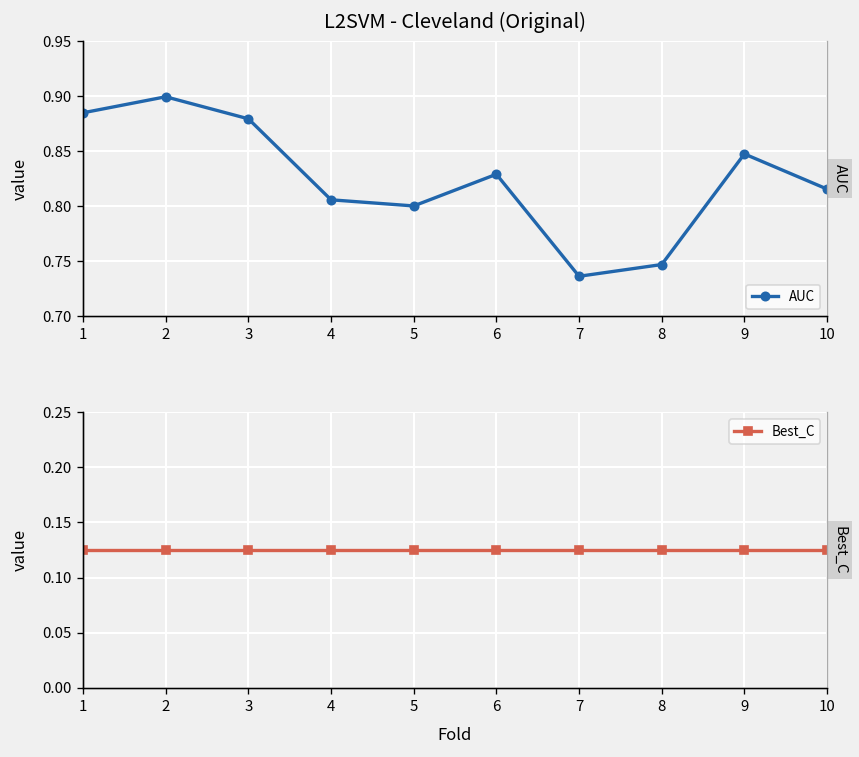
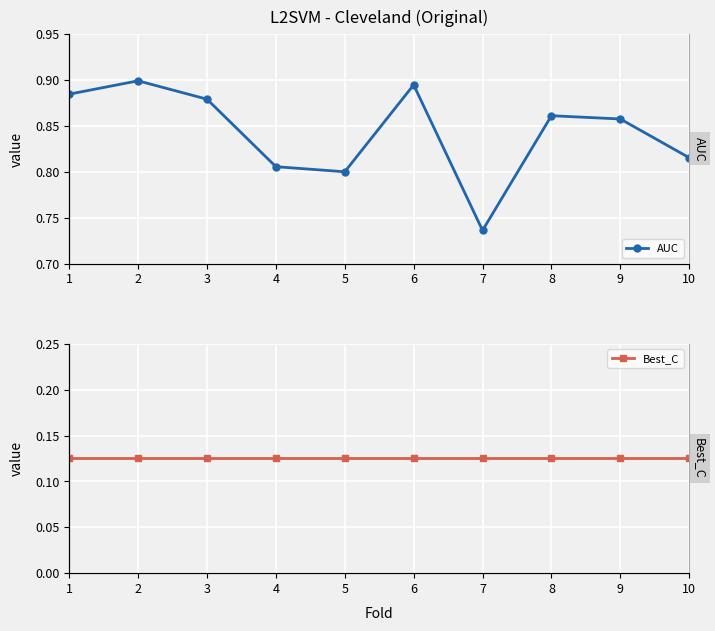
  {
    "L2SVM - Cleveland (Original)": {
      "1": 0.88,
      "2": 0.90,
      "3": 0.88,
      "4": 0.81,
      "5": 0.80,
-     "6": 0.83,
+     "6": 0.89,
      "7": 0.74,
-     "8": 0.75,
-     "9": 0.85,
+     "8": 0.86,
+     "9": 0.86,
      "10": 0.82
    }
  }
